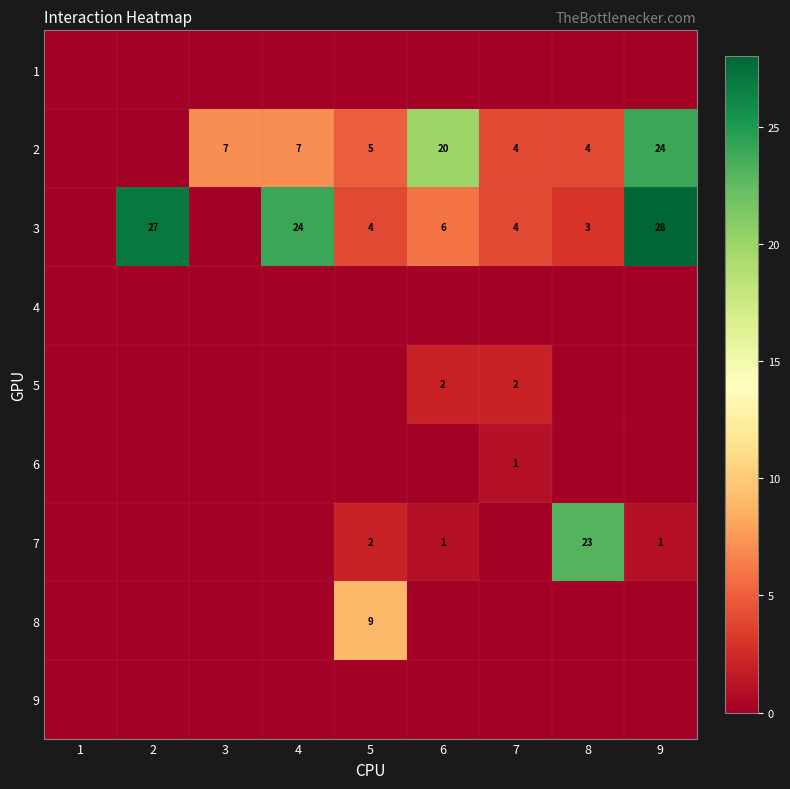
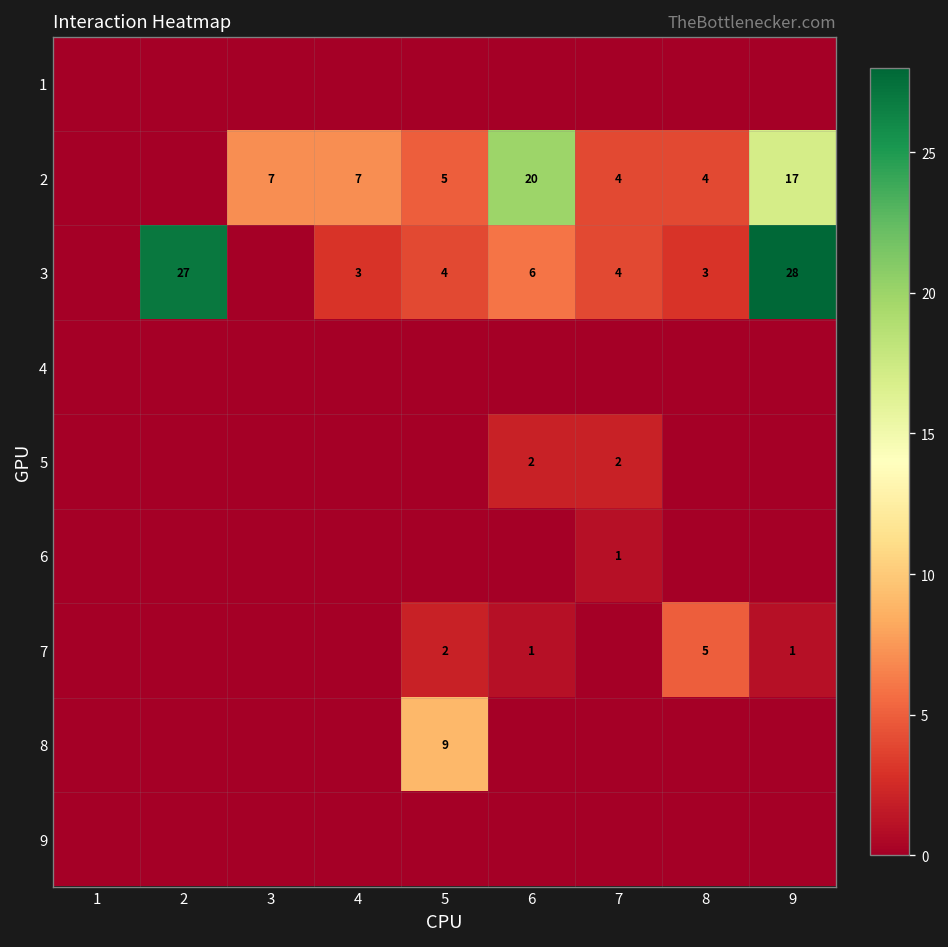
  {
    "2": {
      "3": 7,
      "4": 7,
      "5": 5,
      "6": 20,
      "7": 4,
      "8": 4,
-     "9": 24
+     "9": 17
    },
    "3": {
      "2": 27,
-     "4": 24,
+     "4": 3,
      "5": 4,
      "6": 6,
      "7": 4,
      "8": 3,
      "9": 28
    },
    "5": {
      "6": 2,
      "7": 2
    },
    "6": {
      "7": 1
    },
    "7": {
      "5": 2,
      "6": 1,
-     "8": 23,
+     "8": 5,
      "9": 1
    },
    "8": {
      "5": 9
    }
  }
